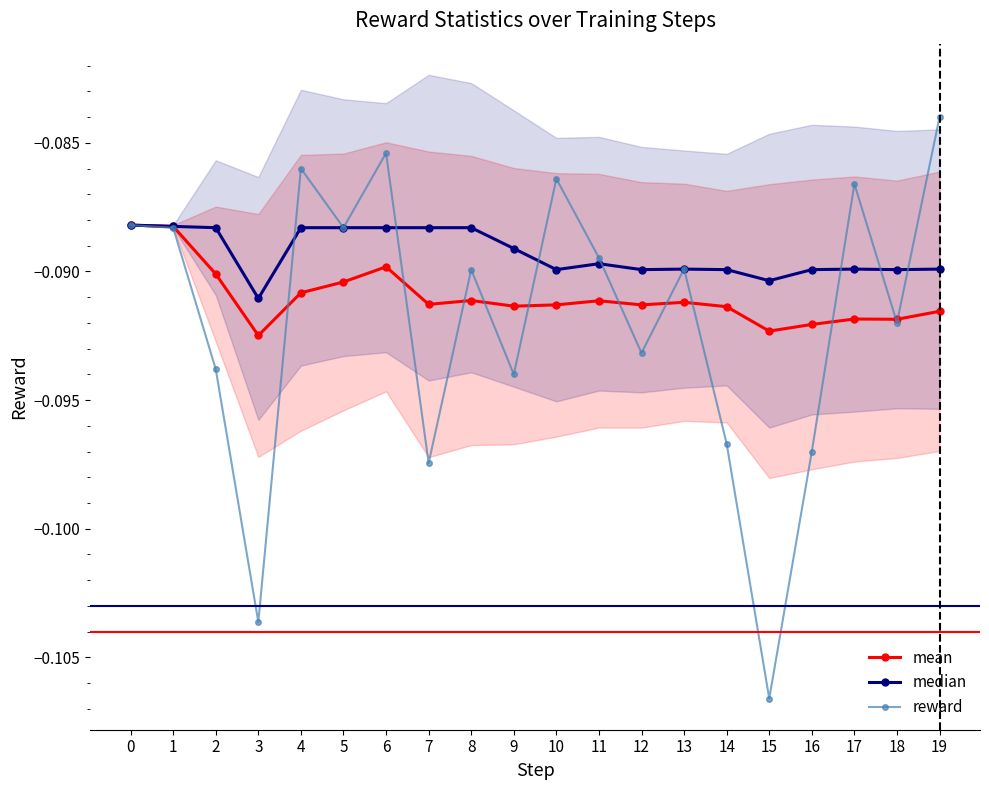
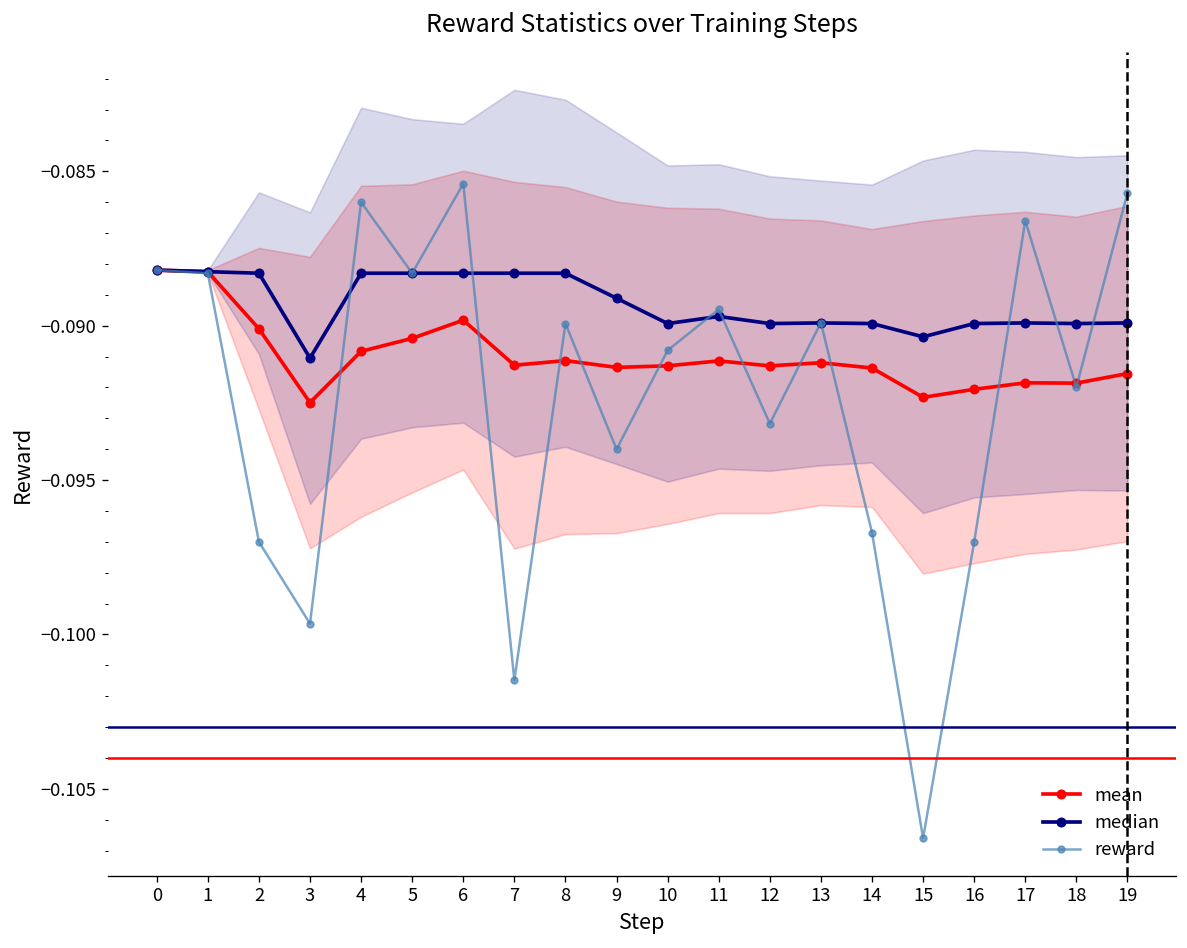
  {
    "reward": {
-     "2": -0.0938,
-     "3": -0.1036,
+     "2": -0.0970,
+     "3": -0.0997,
      "4": -0.0860,
      "6": -0.0854,
-     "7": -0.0975,
+     "7": -0.1015,
      "8": -0.0899,
      "9": -0.0940,
-     "10": -0.0864,
+     "10": -0.0908,
      "11": -0.0895,
      "12": -0.0932,
      "14": -0.0967,
      "15": -0.1066,
      "16": -0.0970,
      "17": -0.0866,
      "18": -0.0920,
-     "19": -0.0840
+     "19": -0.0857
    }
  }
